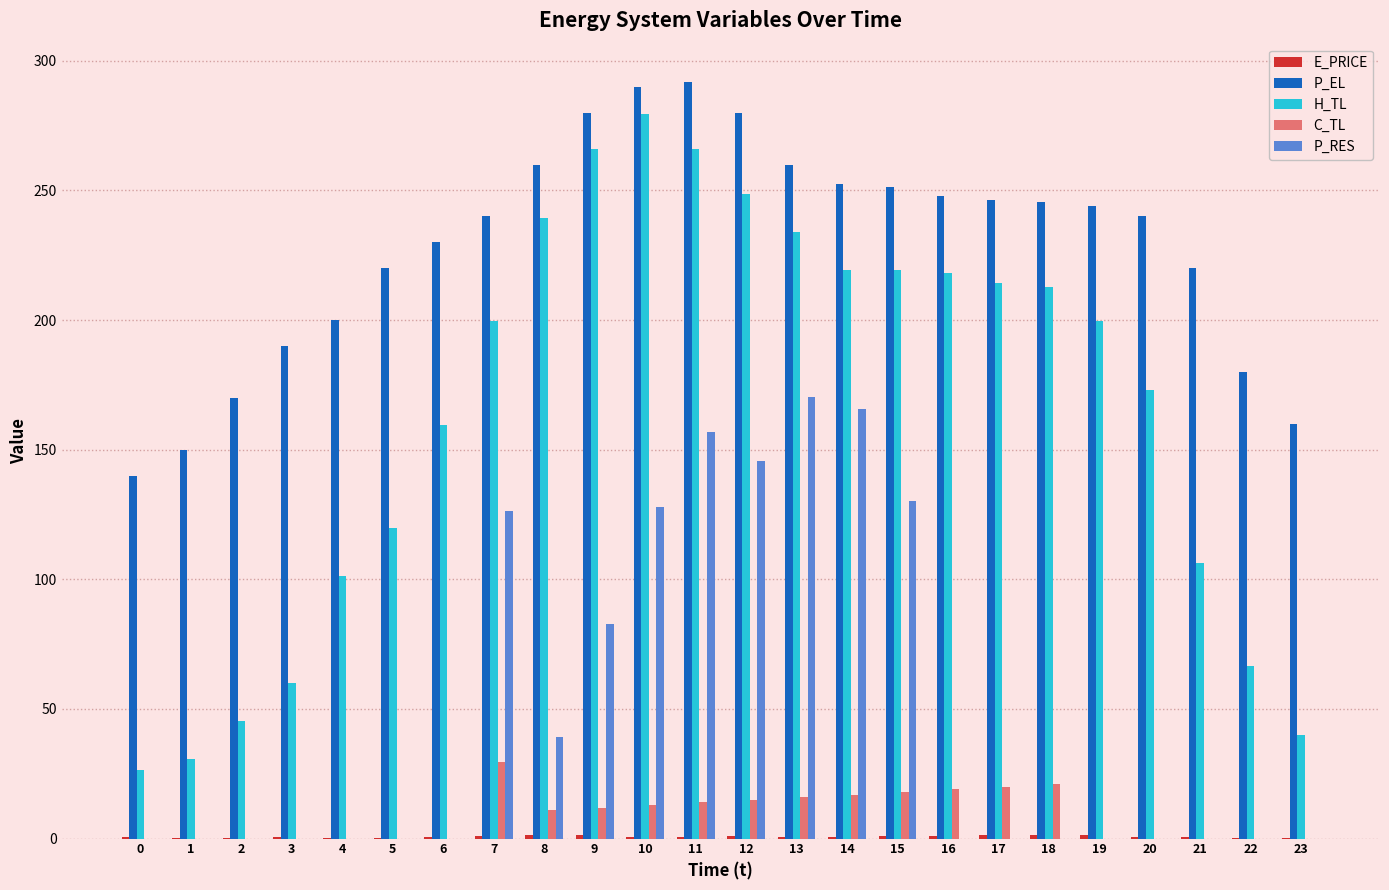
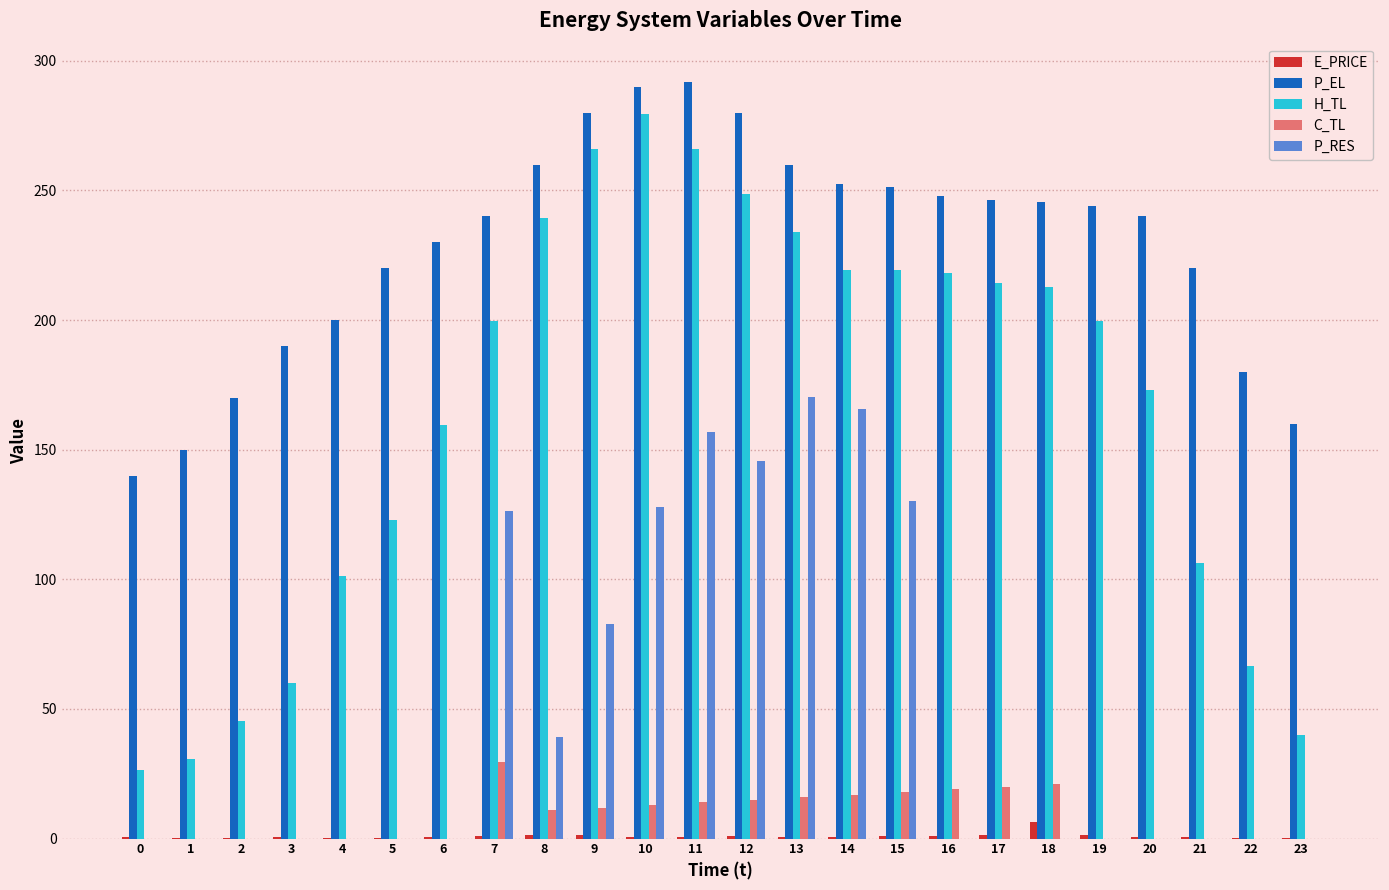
  {
    "E_PRICE": {
      "7": 1,
      "8": 1,
      "9": 1,
      "12": 1,
      "15": 1,
      "16": 1,
      "17": 1,
-     "18": 1,
+     "18": 6,
      "19": 1
    },
    "P_EL": {
      "0": 140,
      "1": 150,
      "2": 170,
      "3": 190,
      "4": 200,
      "5": 220,
      "6": 230,
      "7": 240,
      "8": 260,
      "9": 280,
      "10": 290,
      "11": 292,
      "12": 280,
      "13": 260,
      "14": 252,
      "15": 251,
      "16": 248,
      "17": 246,
      "18": 246,
      "19": 244,
      "20": 240,
      "21": 220,
      "22": 180,
      "23": 160
    },
    "H_TL": {
      "0": 27,
      "1": 31,
      "2": 45,
      "3": 60,
      "4": 101,
-     "5": 120,
+     "5": 123,
      "6": 160,
      "7": 200,
      "8": 239,
      "9": 266,
      "10": 279,
      "11": 266,
      "12": 249,
      "13": 234,
      "14": 219,
      "15": 220,
      "16": 218,
      "17": 214,
      "18": 213,
      "19": 199,
      "20": 173,
      "21": 106,
      "22": 66,
      "23": 40
    },
    "C_TL": {
      "0": 0,
      "1": 0,
      "2": 0,
      "3": 0,
      "4": 0,
      "5": 0,
      "6": 0,
      "7": 29,
      "8": 11,
      "9": 12,
      "10": 13,
      "11": 14,
      "12": 15,
      "13": 16,
      "14": 17,
      "15": 18,
      "16": 19,
      "17": 20,
      "18": 21,
      "19": 0,
      "20": 0,
      "21": 0,
      "22": 0,
      "23": 0
    },
    "P_RES": {
      "0": 0,
      "1": 0,
      "2": 0,
      "3": 0,
      "4": 0,
      "5": 0,
      "6": 0,
      "7": 126,
      "8": 39,
      "9": 83,
      "10": 128,
      "11": 157,
      "12": 146,
      "13": 170,
      "14": 166,
      "15": 130,
      "16": 0,
      "17": 0,
      "18": 0,
      "19": 0,
      "20": 0,
      "21": 0,
      "22": 0,
      "23": 0
    }
  }
